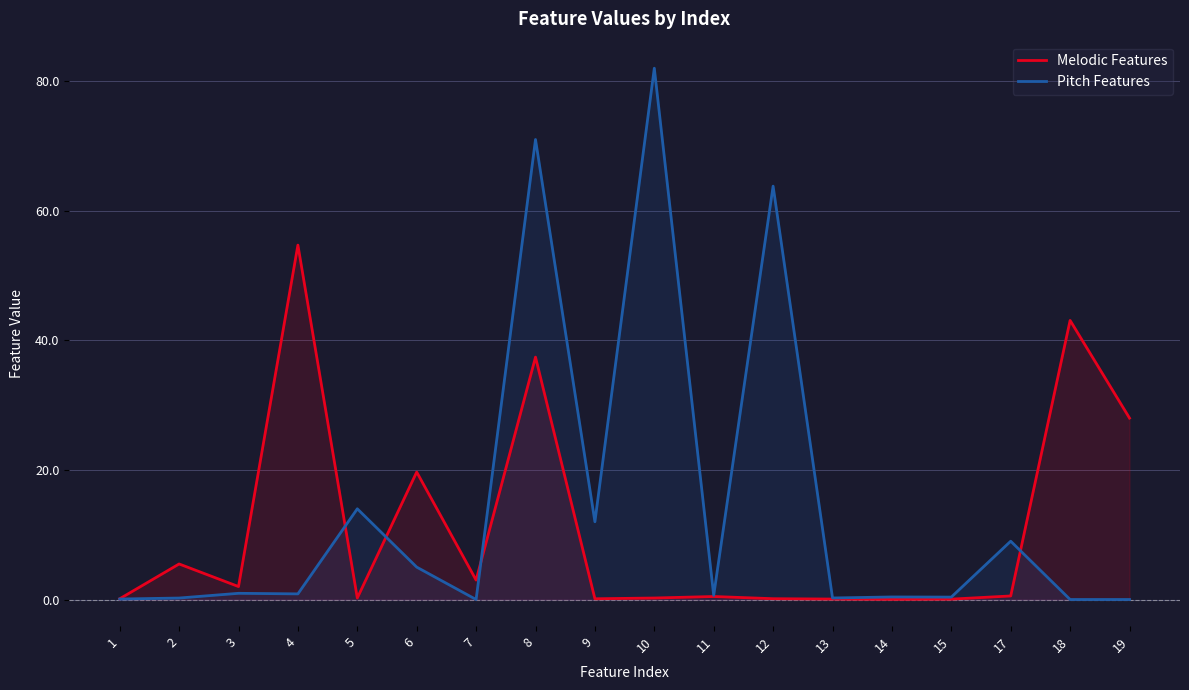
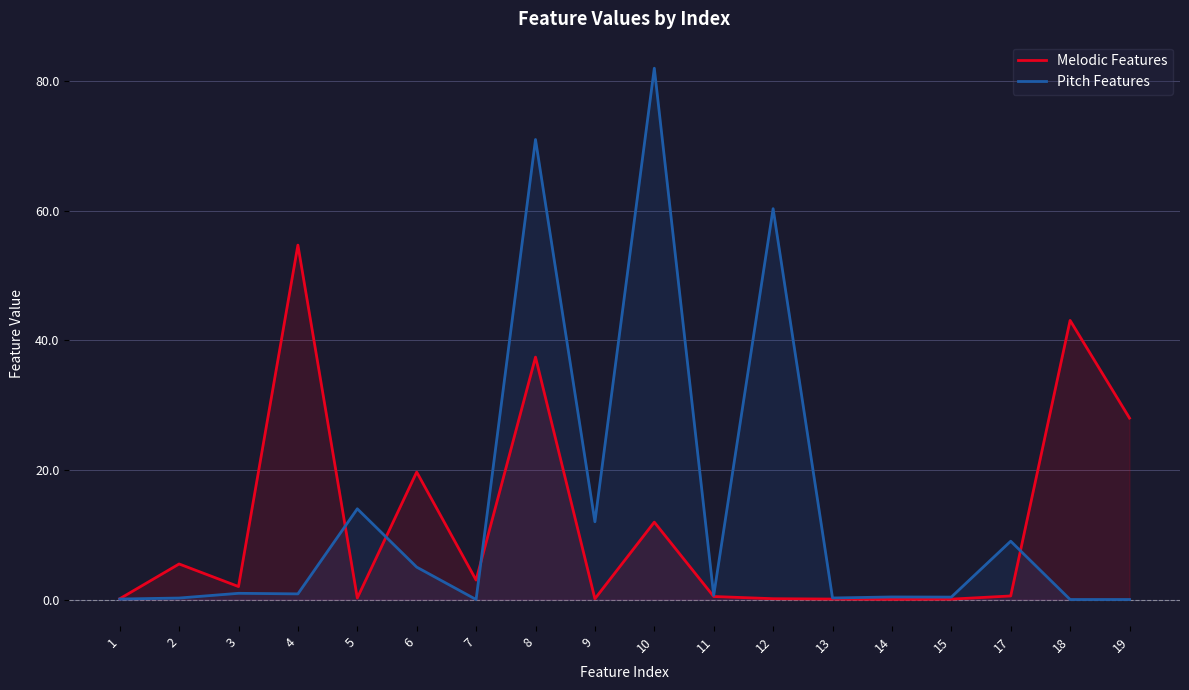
  {
    "Melodic Features": {
      "2": 5,
      "3": 2,
      "4": 55,
      "5": 0,
      "6": 20,
      "7": 3,
      "8": 37,
      "9": 0,
-     "10": 0,
+     "10": 12,
      "12": 0,
      "17": 1,
      "18": 43,
      "19": 28
    },
    "Pitch Features": {
      "2": 0,
      "3": 1,
      "4": 1,
      "5": 14,
      "6": 5,
      "7": 0,
      "8": 71,
      "9": 12,
      "10": 82,
-     "12": 64,
+     "12": 60,
      "17": 9,
      "18": 0,
      "19": 0
    }
  }
